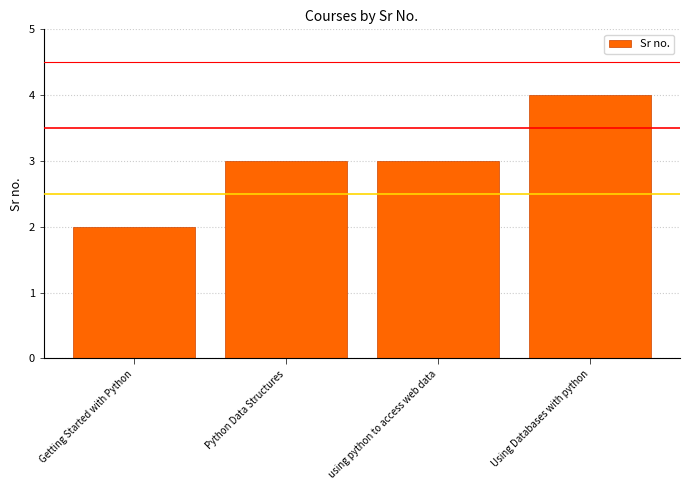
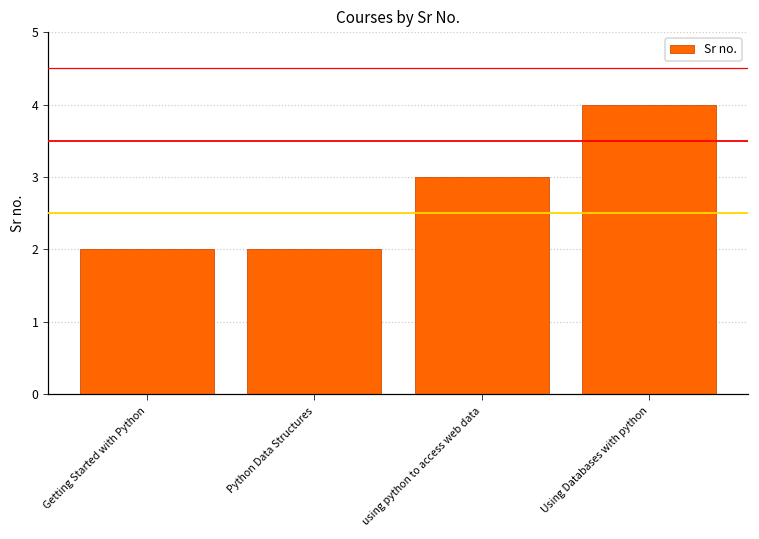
  {
    "Getting Started with Python": 2,
-   "Python Data Structures": 3,
+   "Python Data Structures": 2,
    "using python to access web data": 3,
    "Using Databases with python": 4
  }
